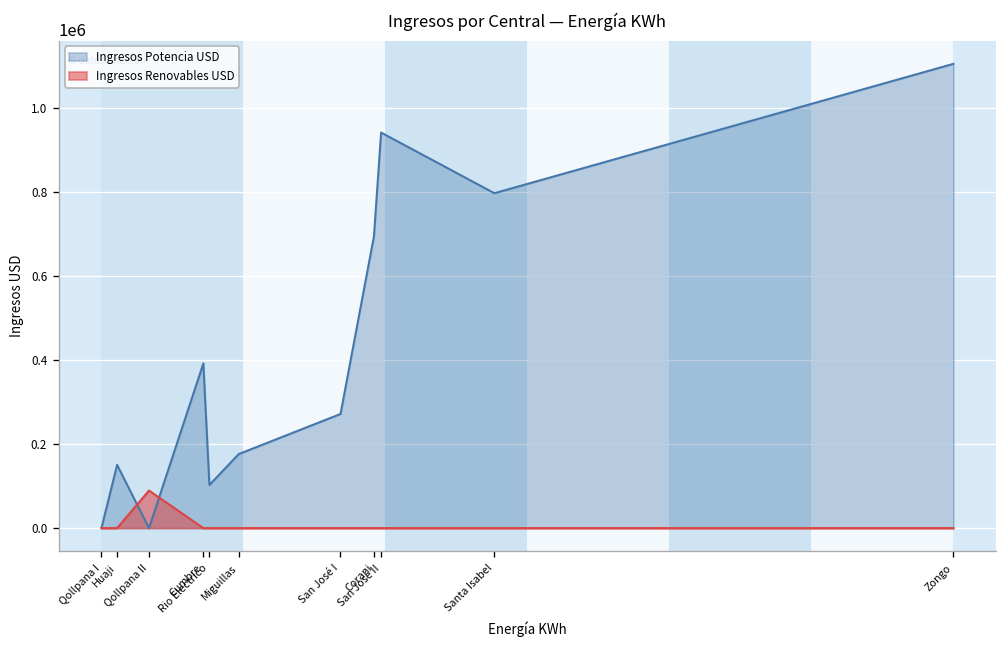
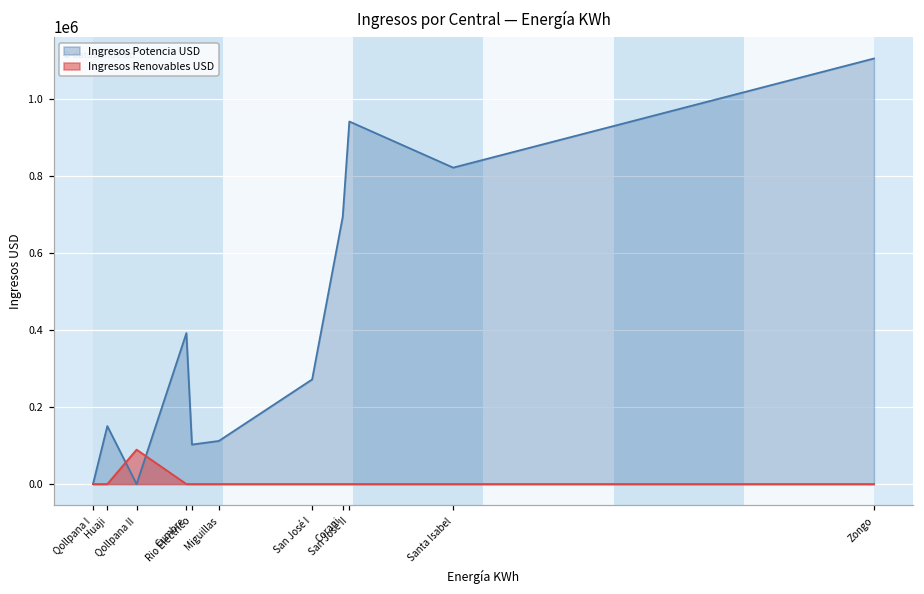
  {
    "Ingresos Potencia USD": {
      "Huaji": 150000,
      "Qollpana II": 0,
      "Cumbre": 390000,
      "Rio Electrico": 100000,
-     "Miguillas": 180000,
+     "Miguillas": 110000,
      "San José I": 270000,
      "Corani": 690000,
      "San José II": 940000,
-     "Santa Isabel": 800000,
+     "Santa Isabel": 820000,
      "Zongo": 1110000
    },
    "Ingresos Renovables USD": {
      "Huaji": 0,
      "Qollpana II": 90000,
      "Cumbre": 0,
      "Rio Electrico": 0,
      "Miguillas": 0,
      "San José I": 0,
      "Corani": 0,
      "San José II": 0,
      "Santa Isabel": 0,
      "Zongo": 0
    }
  }
